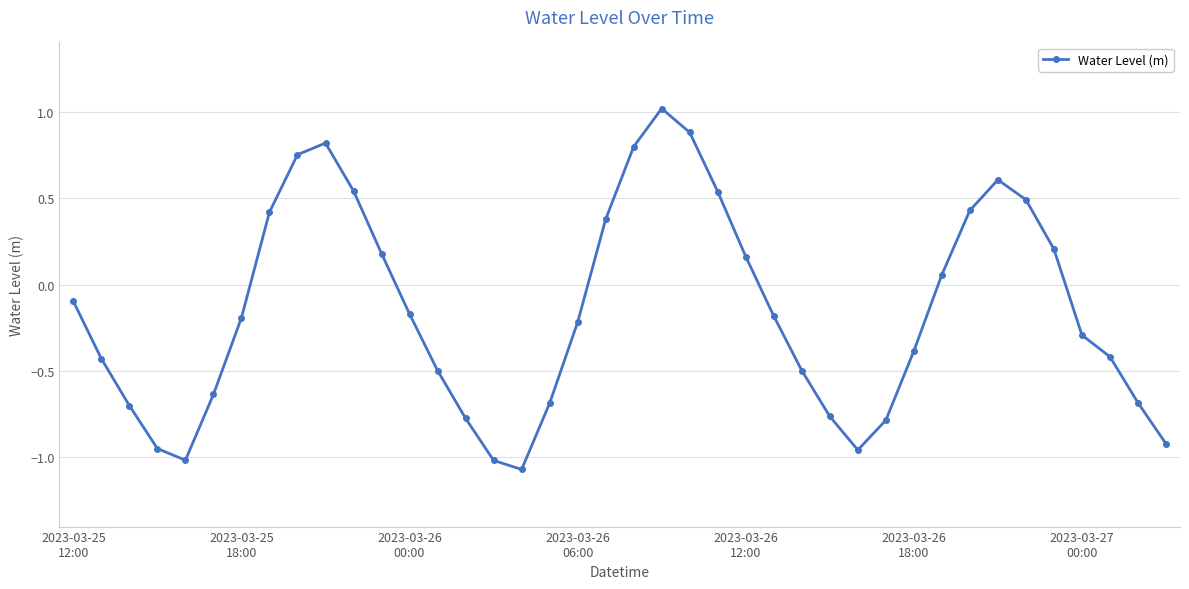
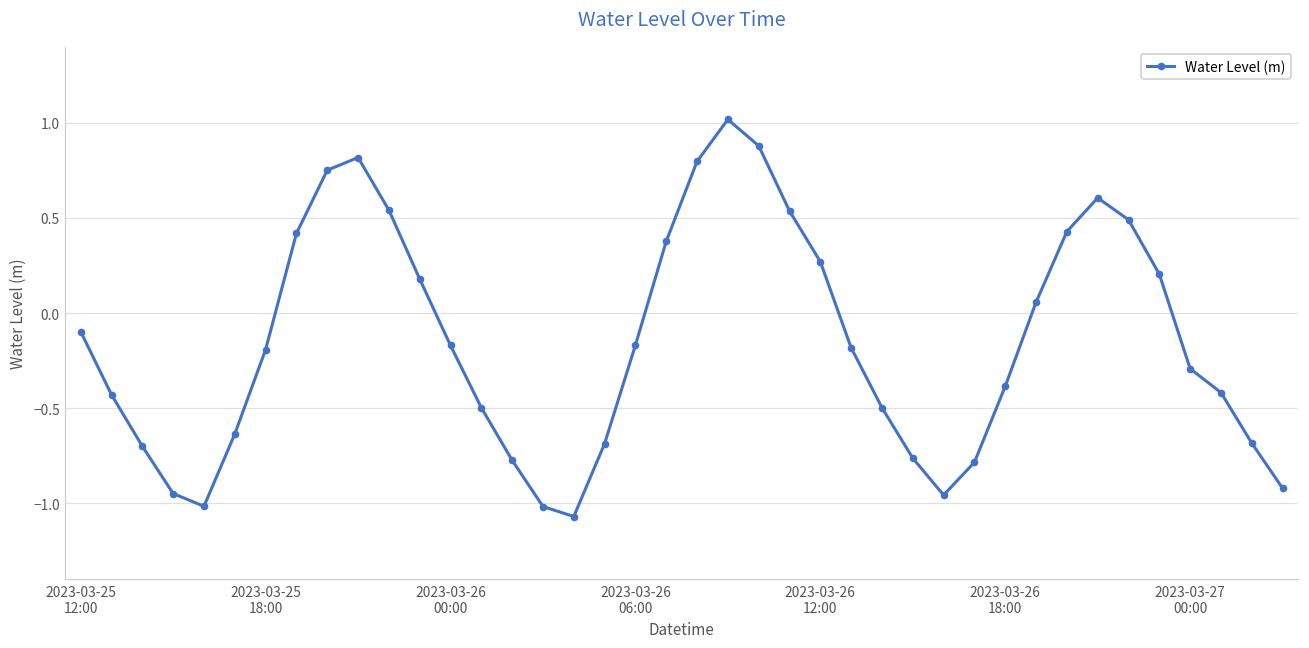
  {
    "2023-03-25 12:00": -0.10,
    "2023-03-25 18:00": -0.19,
    "2023-03-26 00:00": -0.17,
-   "2023-03-26 06:00": -0.22,
-   "2023-03-26 12:00": 0.16,
+   "2023-03-26 06:00": -0.17,
+   "2023-03-26 12:00": 0.27,
    "2023-03-26 18:00": -0.39,
    "2023-03-27 00:00": -0.29
  }
